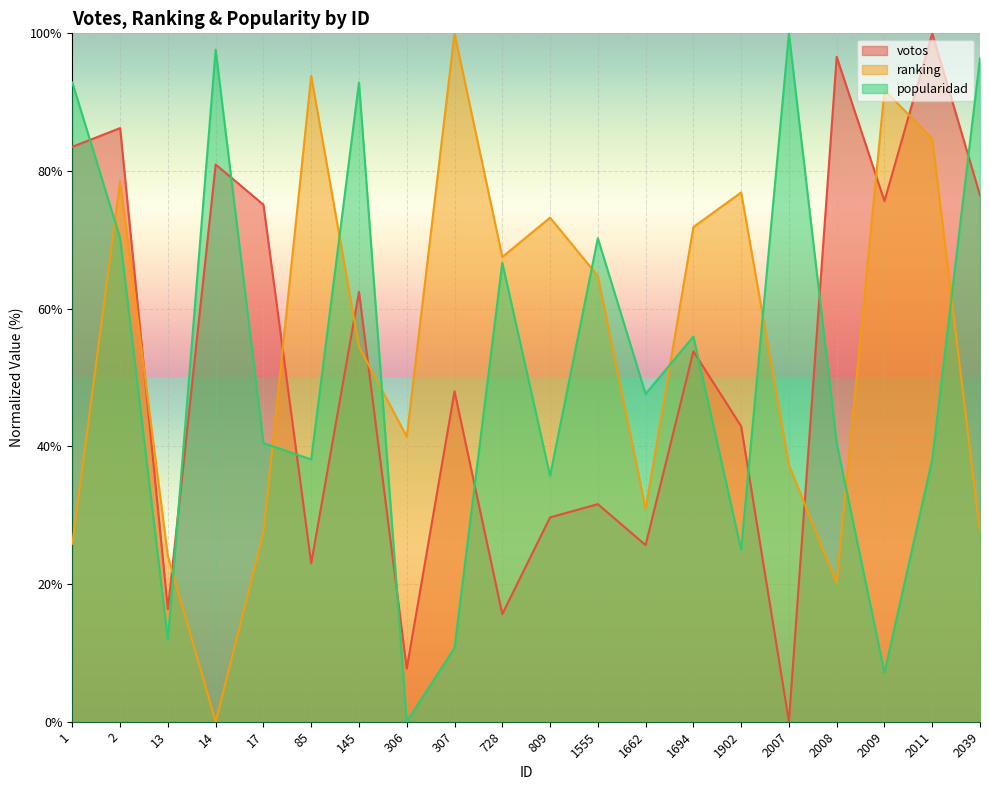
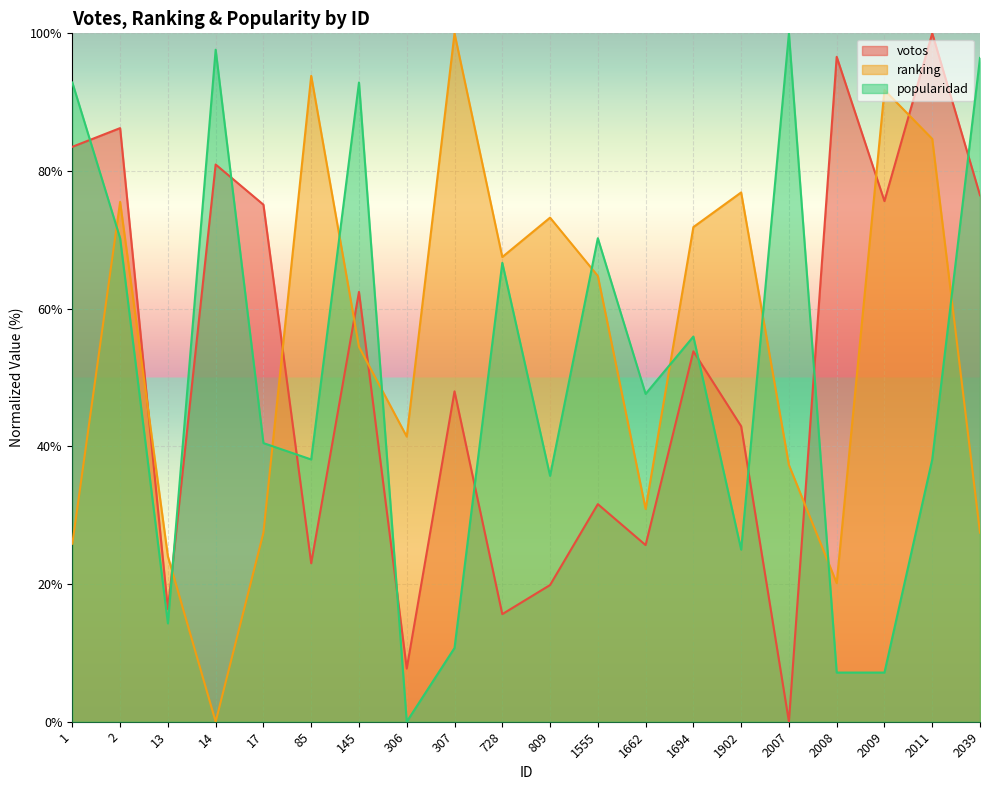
  {
    "votos": {
      "1": "84%",
      "2": "86%",
      "13": "16%",
      "14": "81%",
      "17": "75%",
      "85": "23%",
      "145": "62%",
      "306": "8%",
      "307": "48%",
      "728": "16%",
-     "809": "30%",
+     "809": "20%",
      "1555": "32%",
      "1662": "26%",
      "1694": "54%",
      "1902": "43%",
      "2007": "0%",
      "2008": "97%",
      "2009": "76%",
      "2011": "100%",
      "2039": "76%"
    },
    "ranking": {
      "1": "26%",
-     "2": "78%",
+     "2": "76%",
      "13": "24%",
      "14": "0%",
      "17": "27%",
      "85": "94%",
      "145": "54%",
      "306": "41%",
      "307": "100%",
      "728": "68%",
      "809": "73%",
      "1555": "65%",
      "1662": "31%",
      "1694": "72%",
      "1902": "77%",
      "2007": "37%",
      "2008": "20%",
      "2011": "85%",
      "2039": "27%"
    },
    "popularidad": {
      "1": "93%",
      "2": "70%",
-     "13": "12%",
+     "13": "14%",
      "14": "98%",
      "17": "40%",
      "85": "38%",
      "145": "93%",
      "306": "0%",
      "307": "11%",
      "728": "67%",
      "809": "36%",
      "1555": "70%",
      "1662": "48%",
      "1694": "56%",
      "1902": "25%",
      "2007": "100%",
-     "2008": "40%",
+     "2008": "7%",
      "2009": "7%",
      "2011": "38%",
      "2039": "96%"
    }
  }
